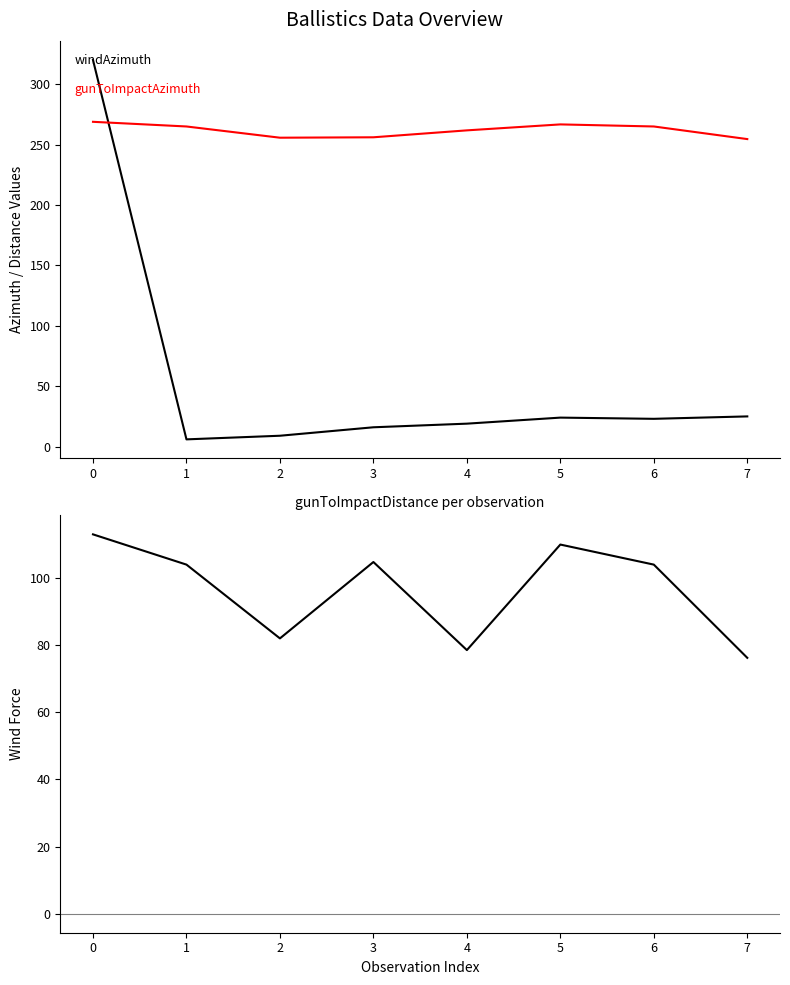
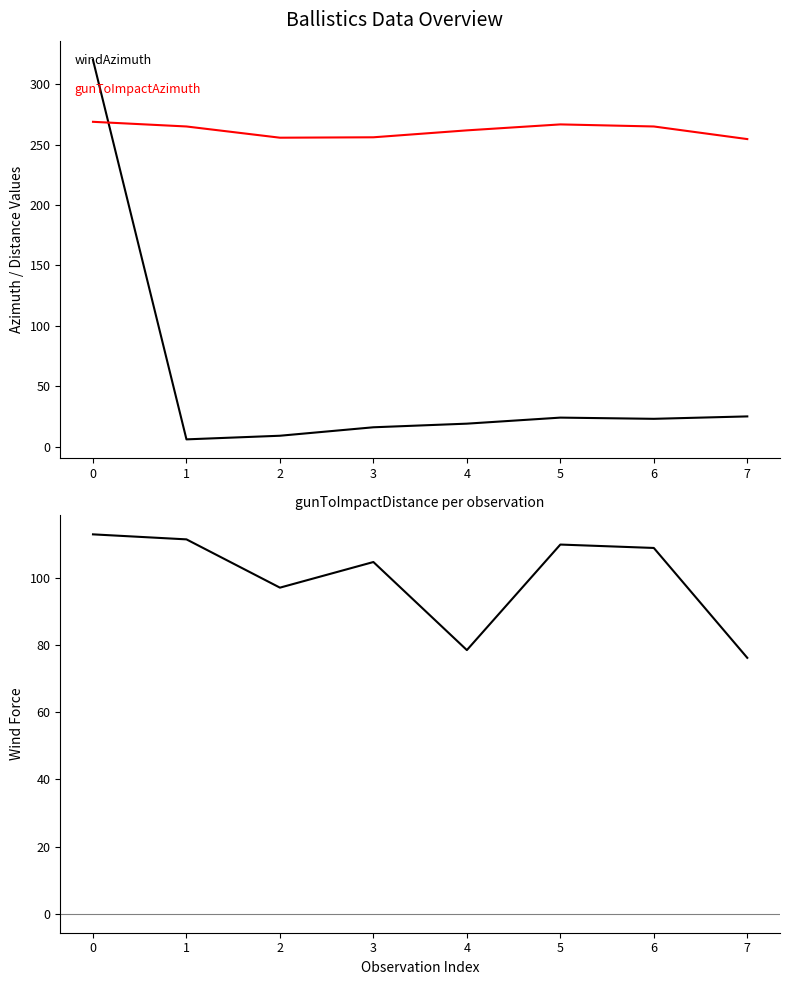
  {
    "gunToImpactDistance per observation": {
      "0": 113,
-     "1": 104,
-     "2": 82,
+     "1": 112,
+     "2": 97,
      "3": 105,
      "4": 79,
      "5": 110,
-     "6": 104,
+     "6": 109,
      "7": 76
    }
  }
